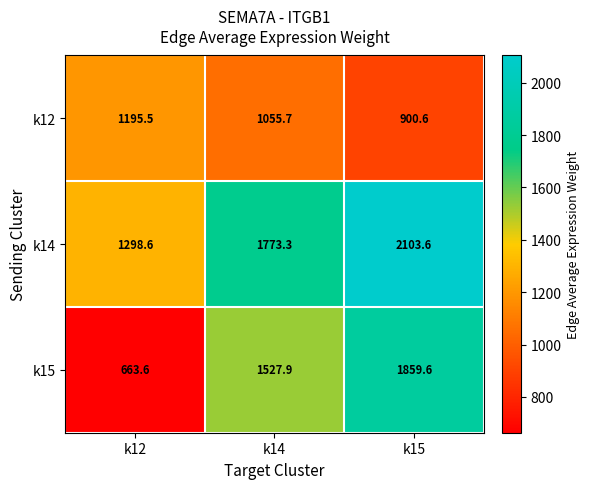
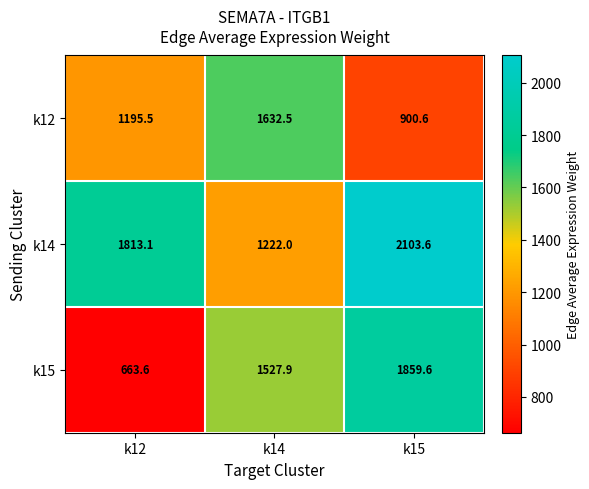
  {
    "k12": {
      "k12": 1195.5,
-     "k14": 1055.7,
+     "k14": 1632.5,
      "k15": 900.6
    },
    "k14": {
-     "k12": 1298.6,
-     "k14": 1773.3,
+     "k12": 1813.1,
+     "k14": 1222.0,
      "k15": 2103.6
    },
    "k15": {
      "k12": 663.6,
      "k14": 1527.9,
      "k15": 1859.6
    }
  }
